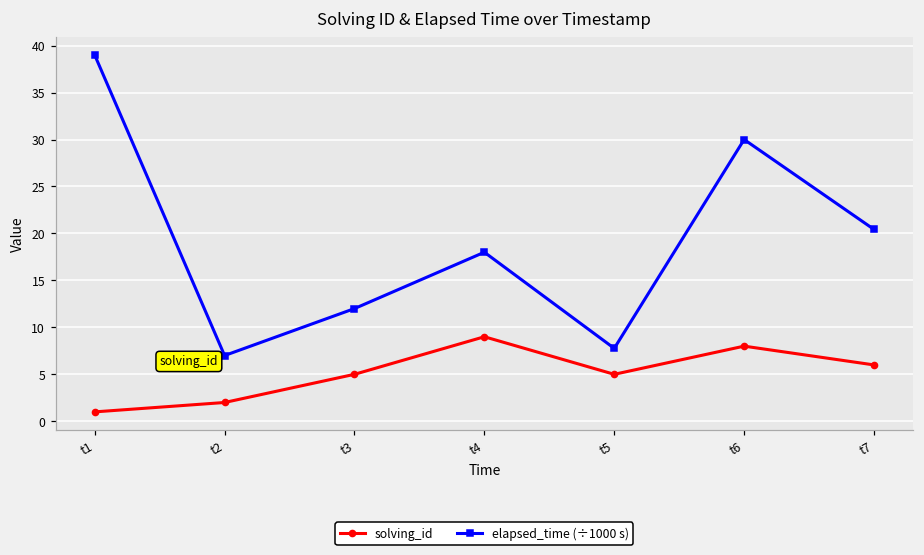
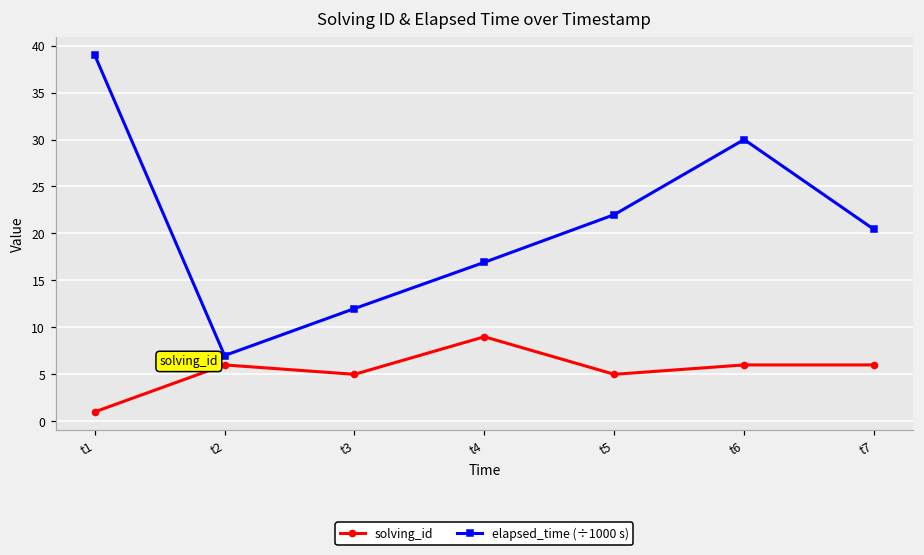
  {
    "solving_id": {
      "t1": 1,
-     "t2": 2,
+     "t2": 6,
      "t3": 5,
      "t4": 9,
      "t5": 5,
-     "t6": 8,
+     "t6": 6,
      "t7": 6
    },
    "elapsed_time (÷1000 s)": {
      "t1": 39,
      "t2": 7,
      "t3": 12,
-     "t4": 18,
-     "t5": 8,
+     "t4": 17,
+     "t5": 22,
      "t6": 30,
      "t7": 20
    }
  }
